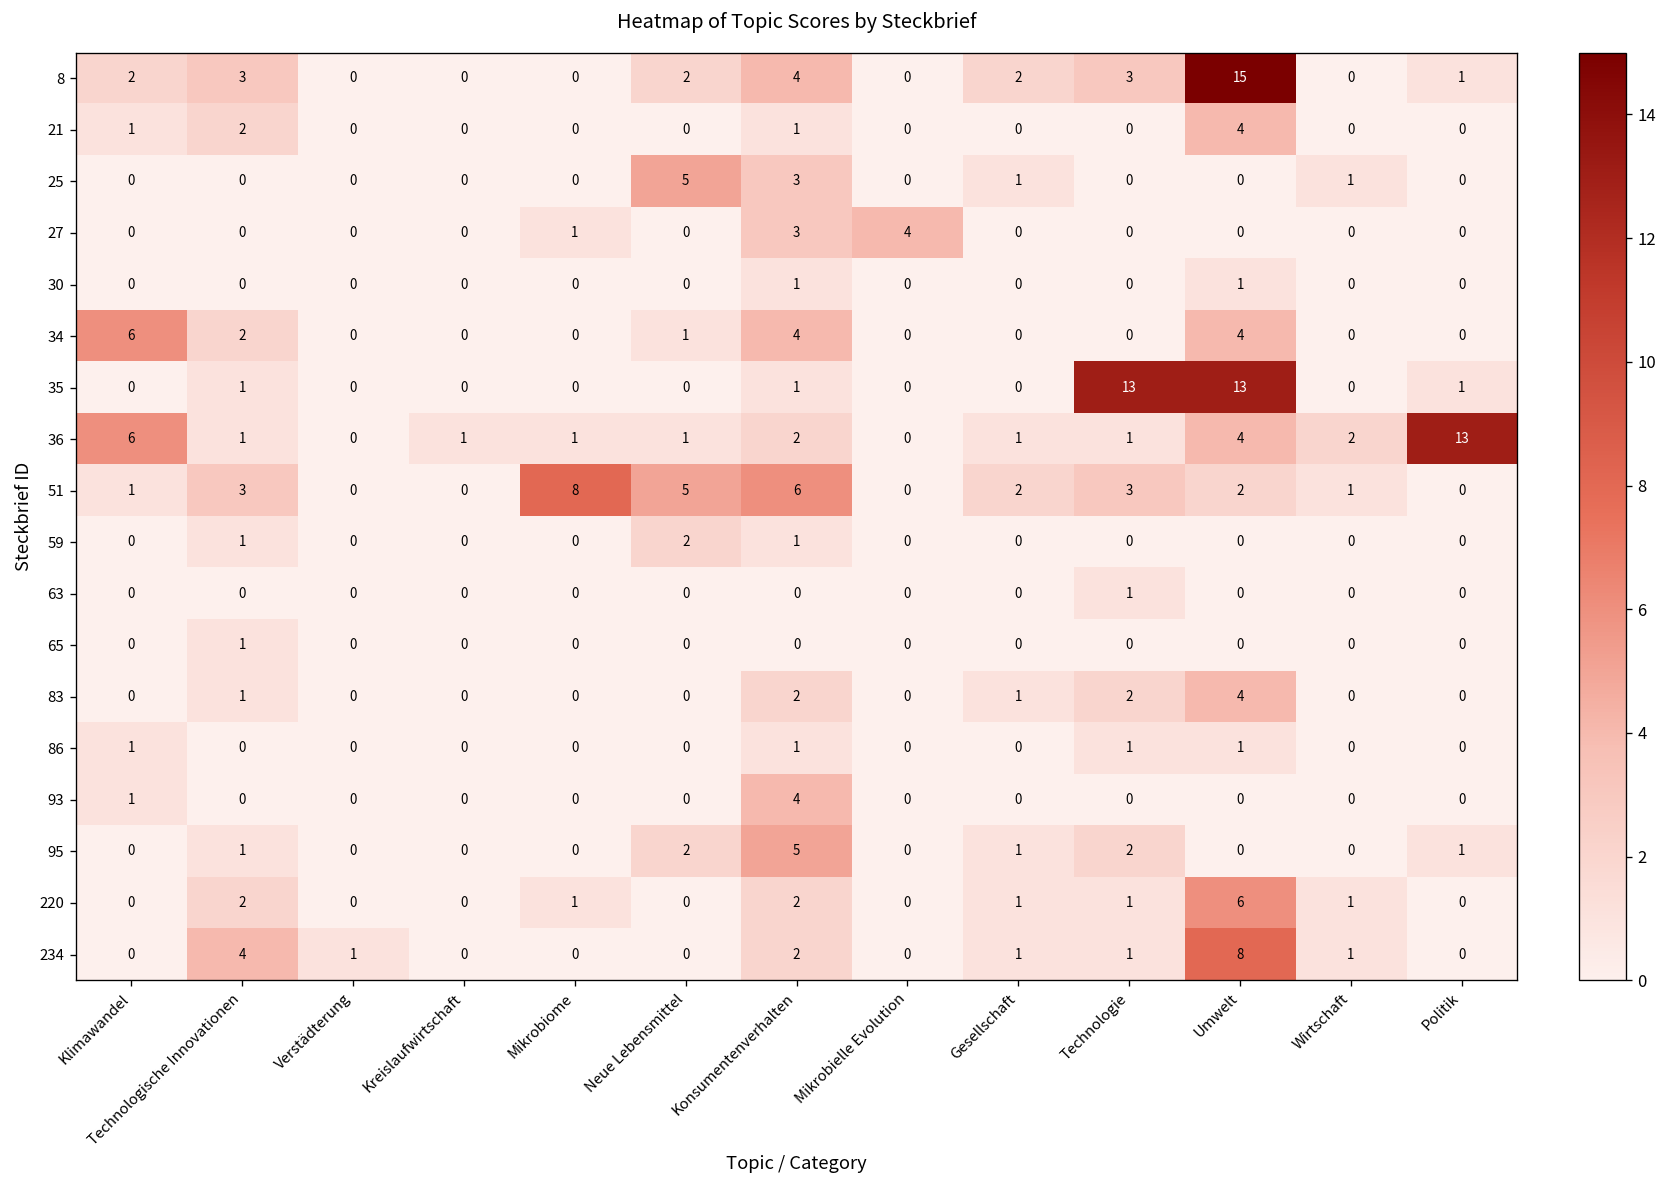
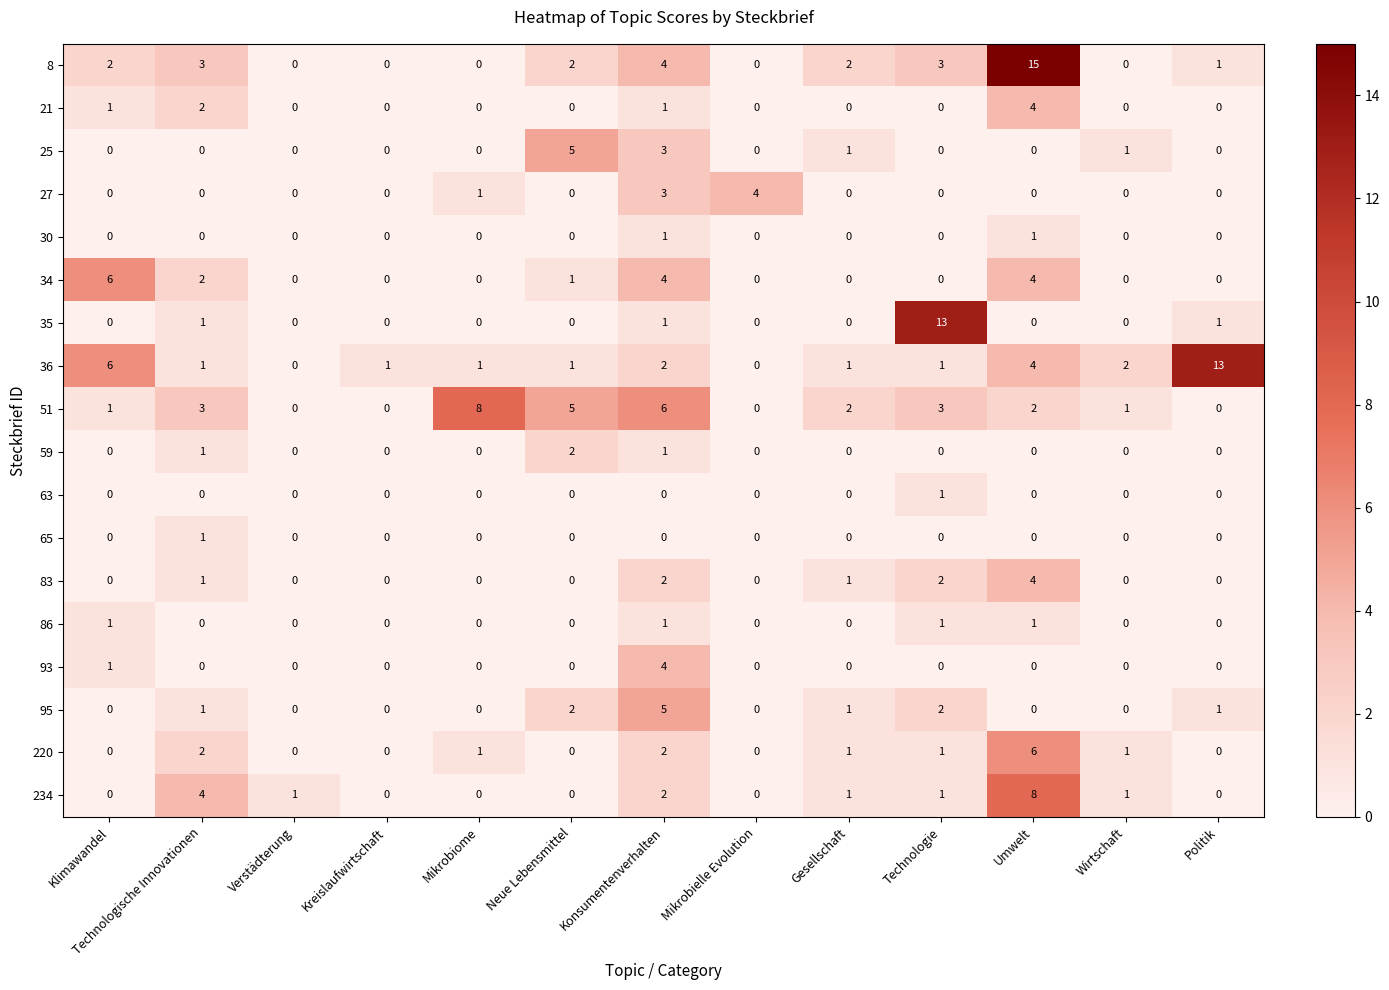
  {
    "35": {
      "Klimawandel": 0,
      "Technologische Innovationen": 1,
      "Verstädterung": 0,
      "Kreislaufwirtschaft": 0,
      "Mikrobiome": 0,
      "Neue Lebensmittel": 0,
      "Konsumentenverhalten": 1,
      "Mikrobielle Evolution": 0,
      "Gesellschaft": 0,
      "Technologie": 13,
-     "Umwelt": 13,
+     "Umwelt": 0,
      "Wirtschaft": 0,
      "Politik": 1
    }
  }
